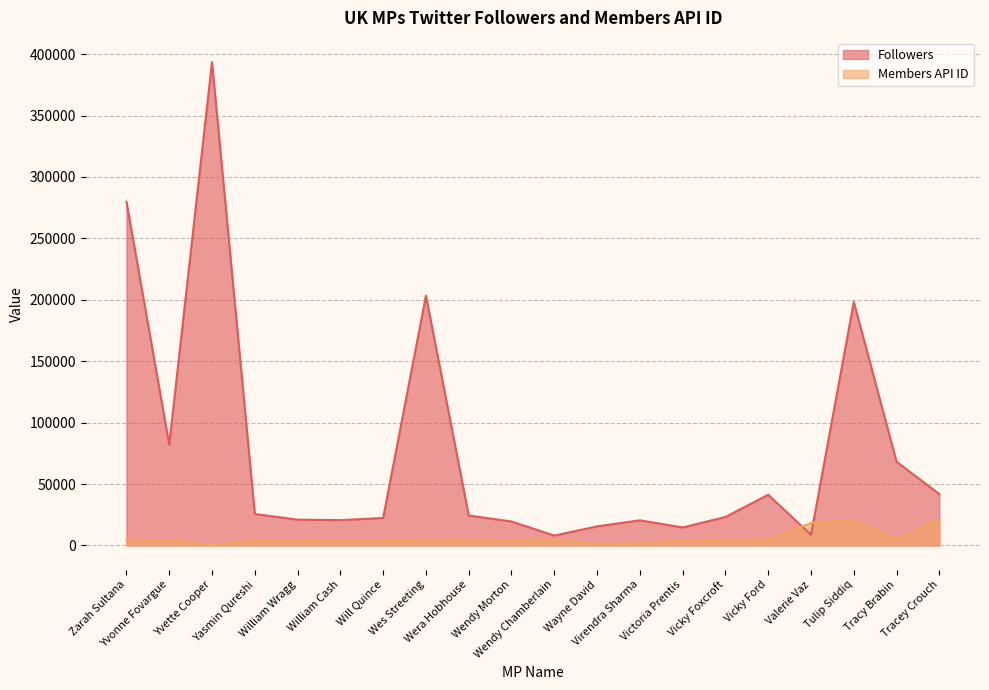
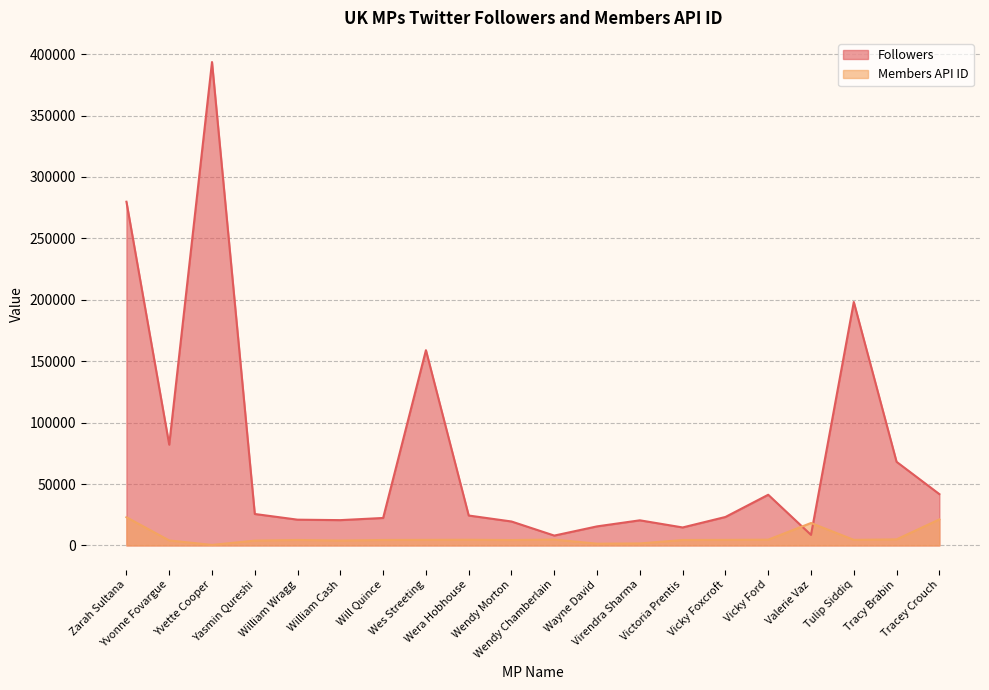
  {
    "Followers": {
      "Zarah Sultana": 280000,
      "Yvonne Fovargue": 82000,
      "Yvette Cooper": 394000,
      "Yasmin Qureshi": 26000,
      "William Wragg": 21000,
      "William Cash": 21000,
      "Will Quince": 22000,
-     "Wes Streeting": 203000,
+     "Wes Streeting": 159000,
      "Wera Hobhouse": 24000,
      "Wendy Morton": 19000,
      "Wendy Chamberlain": 8000,
      "Wayne David": 16000,
      "Virendra Sharma": 20000,
      "Victoria Prentis": 15000,
      "Vicky Foxcroft": 23000,
      "Vicky Ford": 41000,
      "Valerie Vaz": 9000,
      "Tulip Siddiq": 198000,
      "Tracy Brabin": 68000,
      "Tracey Crouch": 42000
    },
    "Members API ID": {
-     "Zarah Sultana": 5000,
+     "Zarah Sultana": 23000,
      "Yvonne Fovargue": 4000,
      "Yvette Cooper": 0,
      "Yasmin Qureshi": 4000,
      "William Wragg": 4000,
      "William Cash": 4000,
      "Will Quince": 4000,
      "Wes Streeting": 5000,
      "Wera Hobhouse": 5000,
      "Wendy Morton": 4000,
      "Wendy Chamberlain": 5000,
      "Wayne David": 1000,
      "Virendra Sharma": 2000,
      "Victoria Prentis": 4000,
      "Vicky Foxcroft": 4000,
      "Vicky Ford": 5000,
      "Valerie Vaz": 18000,
-     "Tulip Siddiq": 21000,
+     "Tulip Siddiq": 5000,
      "Tracy Brabin": 5000,
      "Tracey Crouch": 21000
    }
  }
